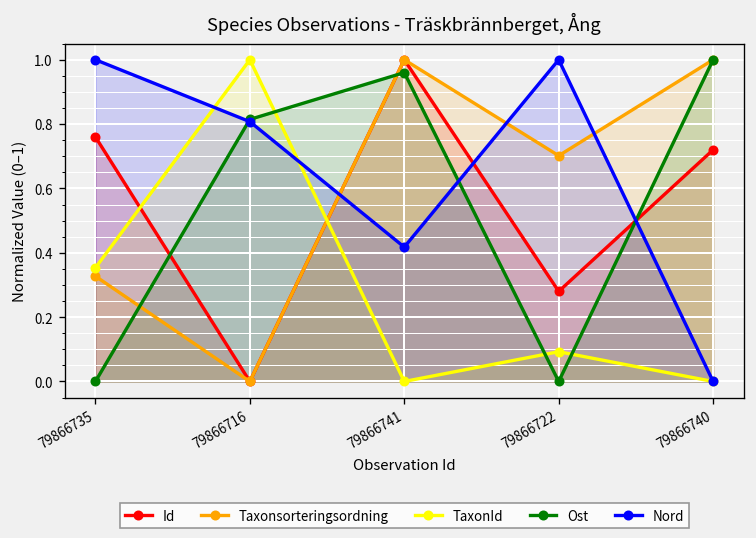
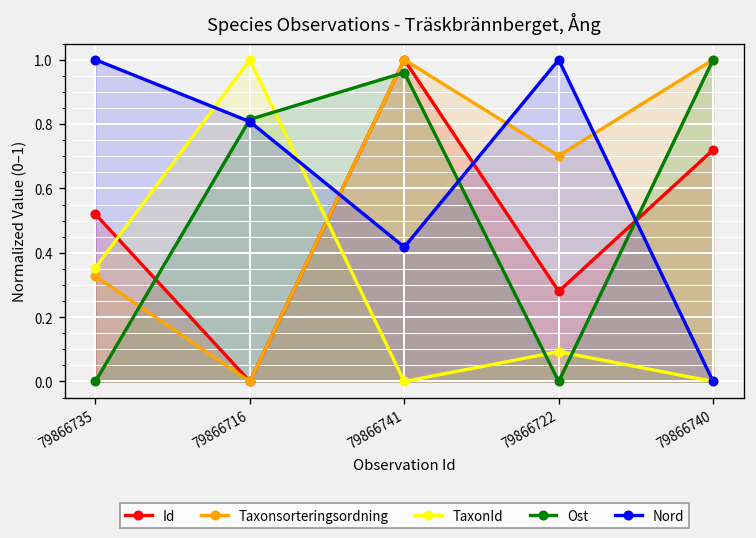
  {
    "Id": {
-     "79866735": 0.76,
+     "79866735": 0.52,
      "79866722": 0.28,
      "79866740": 0.72
    },
    "Taxonsorteringsordning": {
      "79866735": 0.33,
      "79866722": 0.70
    },
    "TaxonId": {
      "79866735": 0.35,
      "79866716": 1.00,
      "79866741": 0.00,
      "79866722": 0.09
    },
    "Ost": {
      "79866735": 0.00,
      "79866741": 0.96,
      "79866722": 0.00
    },
    "Nord": {
      "79866735": 1.00,
      "79866741": 0.42,
      "79866722": 1.00
    }
  }
